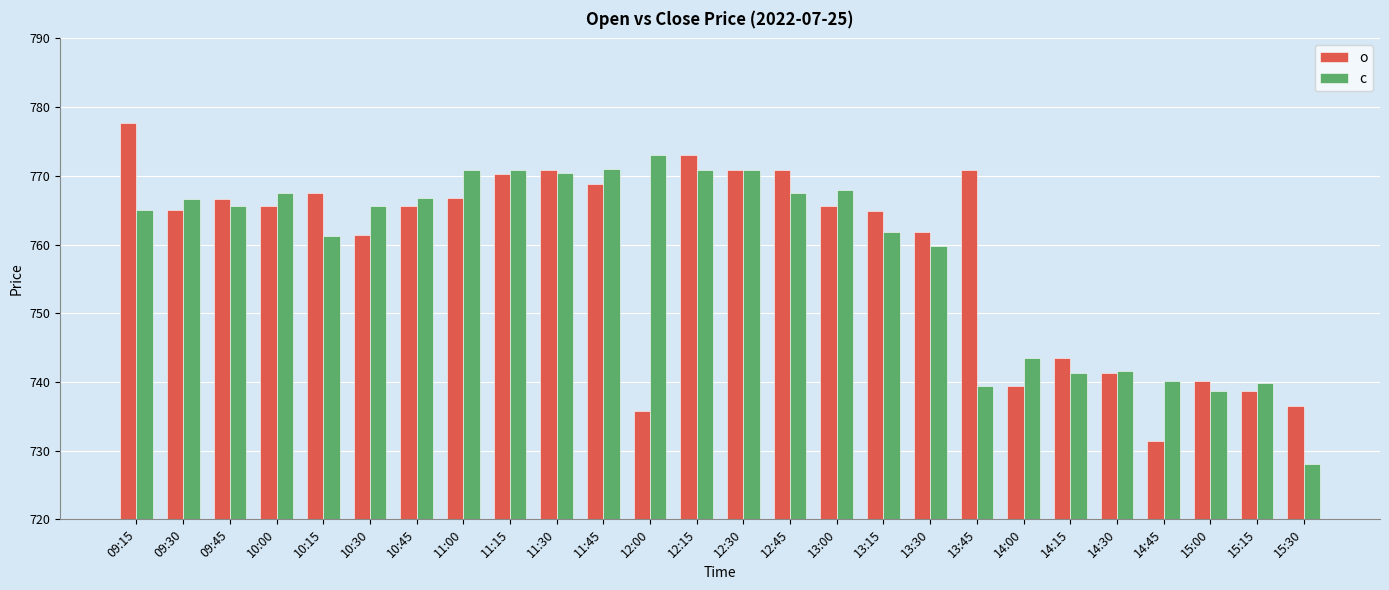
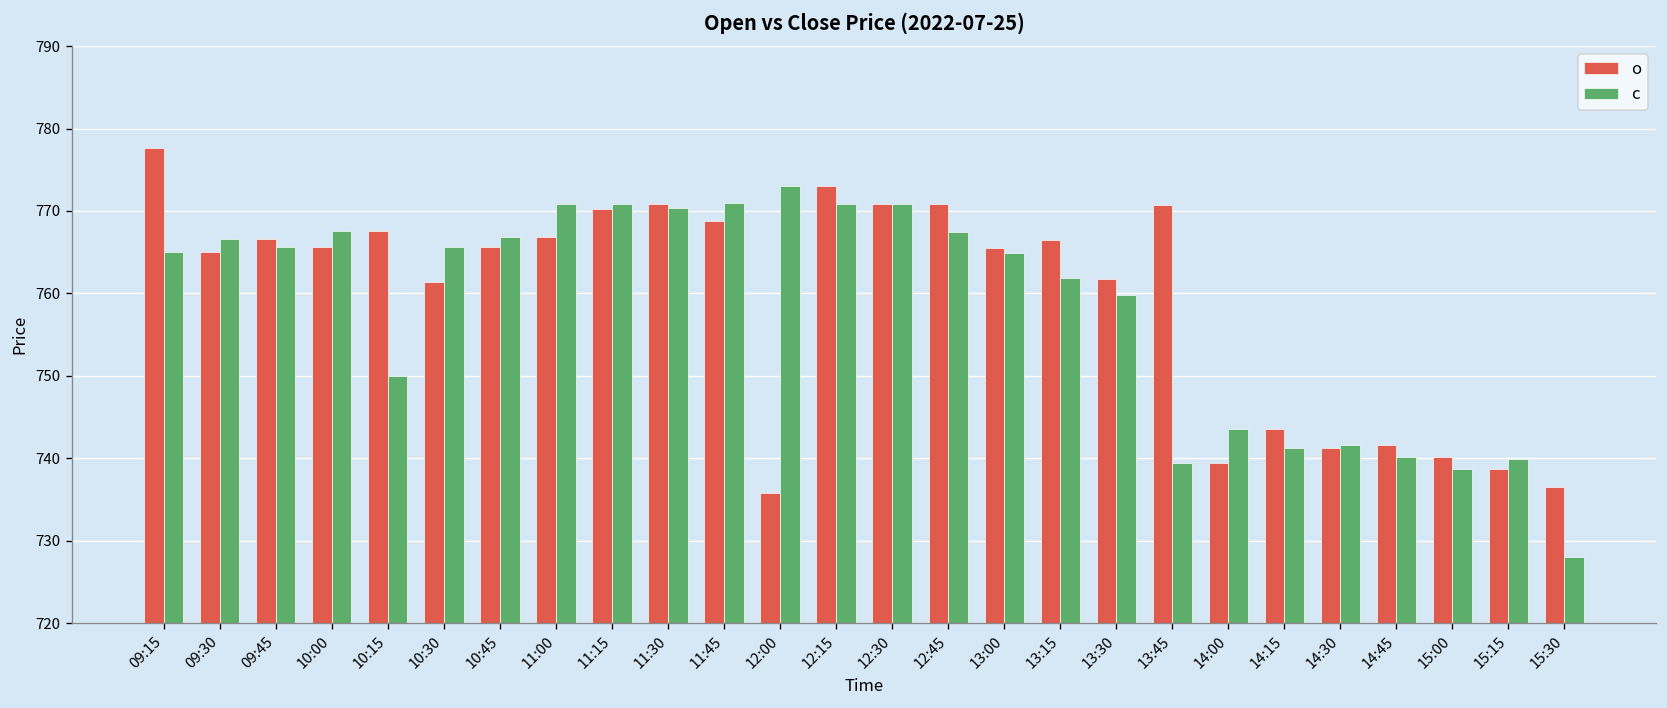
  {
    "o": {
      "09:15": 778,
      "09:30": 765,
      "09:45": 767,
      "10:00": 766,
      "10:15": 768,
      "10:30": 761,
      "10:45": 766,
      "11:00": 767,
      "11:15": 770,
      "11:30": 771,
      "11:45": 769,
      "12:00": 736,
      "12:15": 773,
      "12:30": 771,
      "12:45": 771,
      "13:00": 766,
-     "13:15": 765,
+     "13:15": 767,
      "13:30": 762,
      "13:45": 771,
      "14:00": 739,
      "14:15": 744,
      "14:30": 741,
-     "14:45": 731,
+     "14:45": 742,
      "15:00": 740,
      "15:15": 739,
      "15:30": 737
    },
    "c": {
      "09:15": 765,
      "09:30": 767,
      "09:45": 766,
      "10:00": 768,
-     "10:15": 761,
+     "10:15": 750,
      "10:30": 766,
      "10:45": 767,
      "11:00": 771,
      "11:15": 771,
      "11:30": 770,
      "11:45": 771,
      "12:00": 773,
      "12:15": 771,
      "12:30": 771,
      "12:45": 767,
-     "13:00": 768,
+     "13:00": 765,
      "13:15": 762,
      "13:30": 760,
      "13:45": 739,
      "14:00": 744,
      "14:15": 741,
      "14:30": 742,
      "14:45": 740,
      "15:00": 739,
      "15:15": 740,
      "15:30": 728
    }
  }
